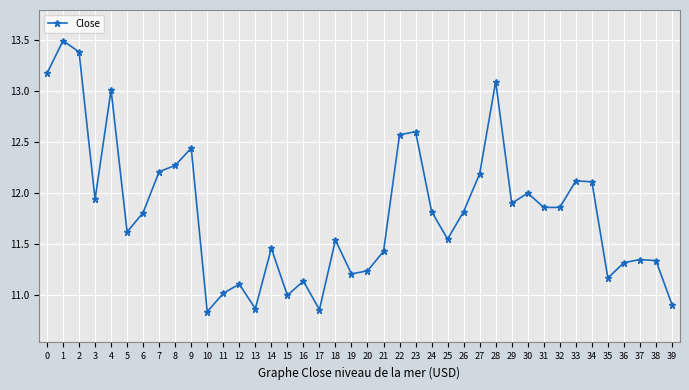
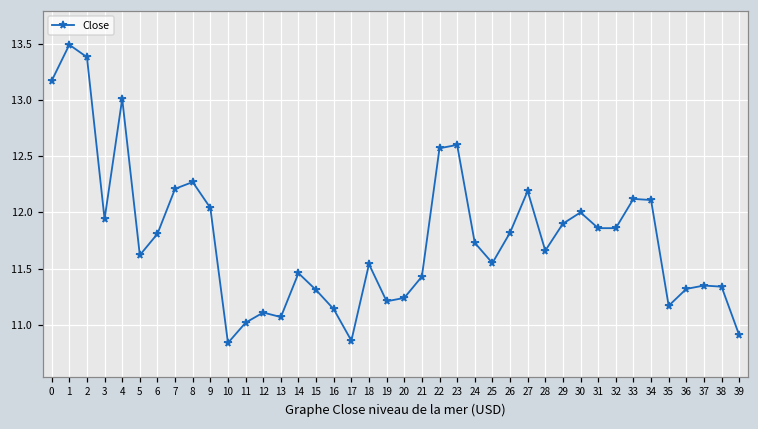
  {
    "0": 13.17,
    "1": 13.49,
    "2": 13.38,
    "3": 11.94,
    "4": 13.01,
    "5": 11.62,
    "6": 11.81,
    "7": 12.21,
    "8": 12.27,
-   "9": 12.44,
+   "9": 12.04,
    "10": 10.84,
    "11": 11.02,
    "12": 11.11,
-   "13": 10.87,
+   "13": 11.07,
    "14": 11.46,
-   "15": 11.00,
+   "15": 11.31,
    "16": 11.14,
    "17": 10.86,
    "18": 11.54,
    "19": 11.21,
    "20": 11.24,
    "21": 11.43,
    "22": 12.57,
    "23": 12.60,
-   "24": 11.82,
+   "24": 11.73,
    "25": 11.55,
    "26": 11.82,
    "27": 12.19,
-   "28": 13.09,
+   "28": 11.66,
    "29": 11.90,
    "30": 12.00,
    "31": 11.86,
    "32": 11.86,
    "33": 12.12,
    "34": 12.11,
    "35": 11.17,
    "36": 11.32,
    "37": 11.35,
    "38": 11.34,
    "39": 10.91
  }
